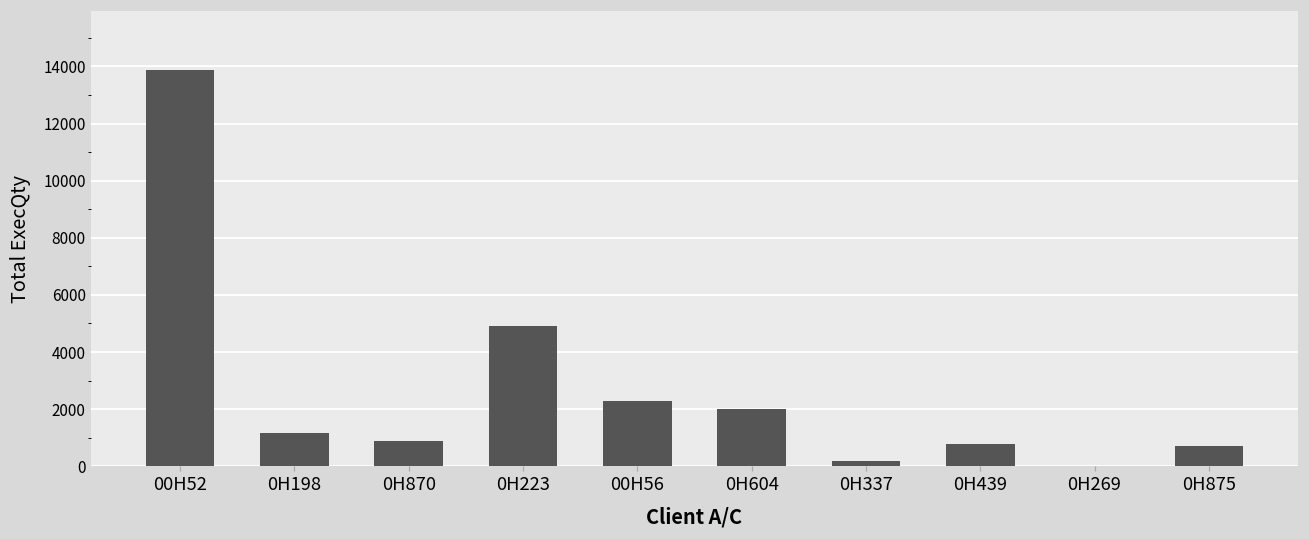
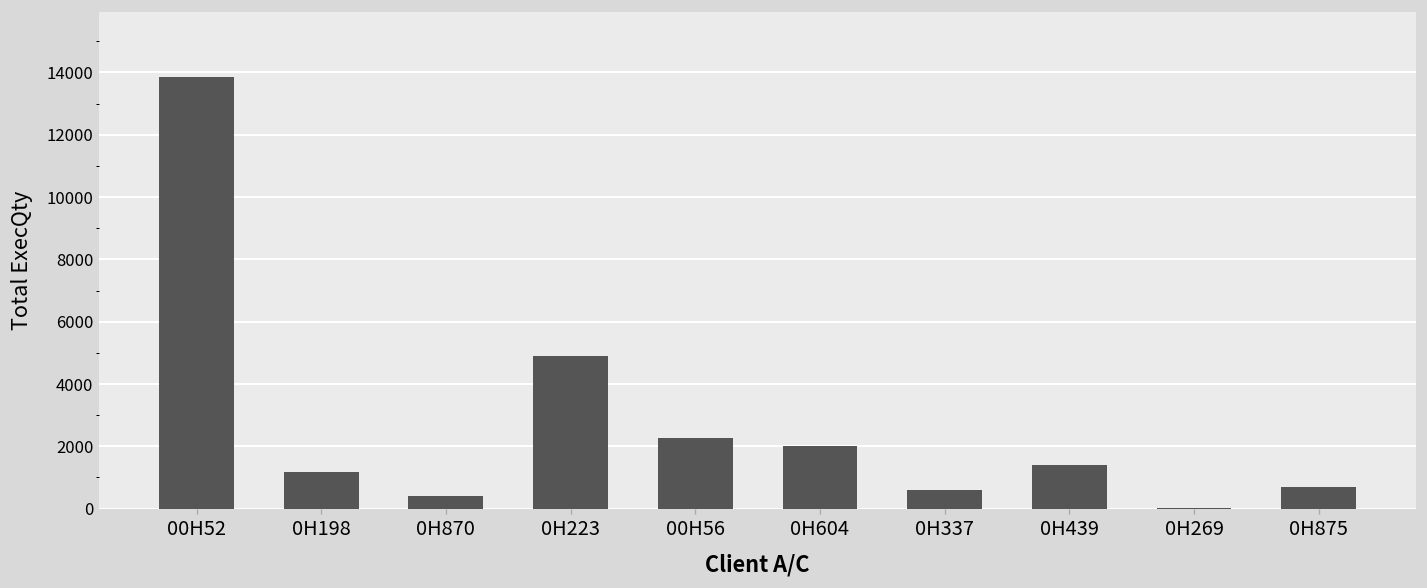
  {
    "00H52": 13900,
    "0H198": 1200,
-   "0H870": 900,
+   "0H870": 400,
    "0H223": 4900,
    "00H56": 2300,
    "0H604": 2000,
-   "0H337": 200,
-   "0H439": 800,
+   "0H337": 600,
+   "0H439": 1400,
    "0H875": 700
  }
